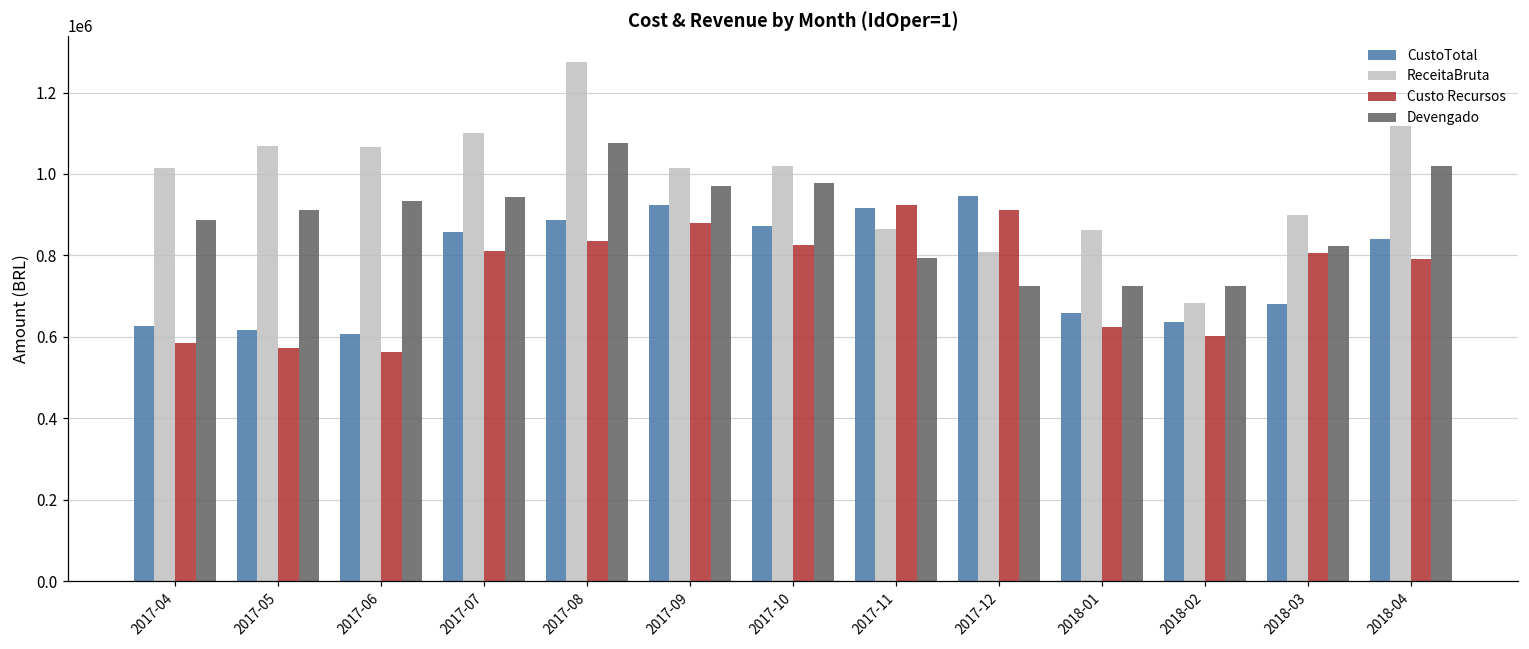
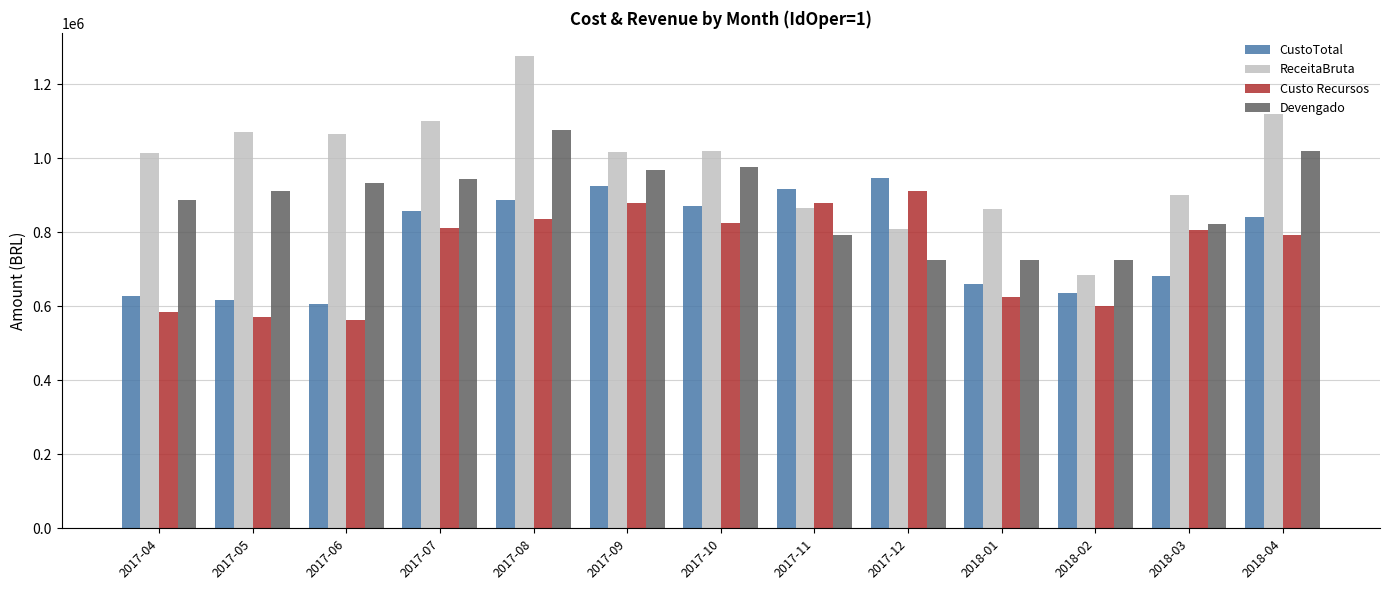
  {
    "CustoTotal": {
      "2017-04": 630000,
      "2017-05": 620000,
      "2017-06": 610000,
      "2017-07": 860000,
      "2017-08": 890000,
      "2017-09": 920000,
      "2017-10": 870000,
      "2017-11": 920000,
      "2017-12": 950000,
      "2018-01": 660000,
      "2018-02": 640000,
      "2018-03": 680000,
      "2018-04": 840000
    },
    "ReceitaBruta": {
      "2017-04": 1010000,
      "2017-05": 1070000,
      "2017-06": 1070000,
      "2017-07": 1100000,
      "2017-08": 1270000,
      "2017-09": 1020000,
      "2017-10": 1020000,
      "2017-11": 860000,
      "2017-12": 810000,
      "2018-01": 860000,
      "2018-02": 680000,
      "2018-03": 900000,
      "2018-04": 1120000
    },
    "Custo Recursos": {
      "2017-04": 580000,
      "2017-05": 570000,
      "2017-06": 560000,
      "2017-07": 810000,
      "2017-08": 840000,
      "2017-09": 880000,
      "2017-10": 820000,
-     "2017-11": 920000,
+     "2017-11": 880000,
      "2017-12": 910000,
      "2018-01": 620000,
      "2018-02": 600000,
      "2018-03": 800000,
      "2018-04": 790000
    },
    "Devengado": {
      "2017-04": 890000,
      "2017-05": 910000,
      "2017-06": 930000,
      "2017-07": 940000,
      "2017-08": 1080000,
      "2017-09": 970000,
      "2017-10": 980000,
      "2017-11": 790000,
      "2017-12": 720000,
      "2018-01": 720000,
      "2018-02": 730000,
      "2018-03": 820000,
      "2018-04": 1020000
    }
  }
